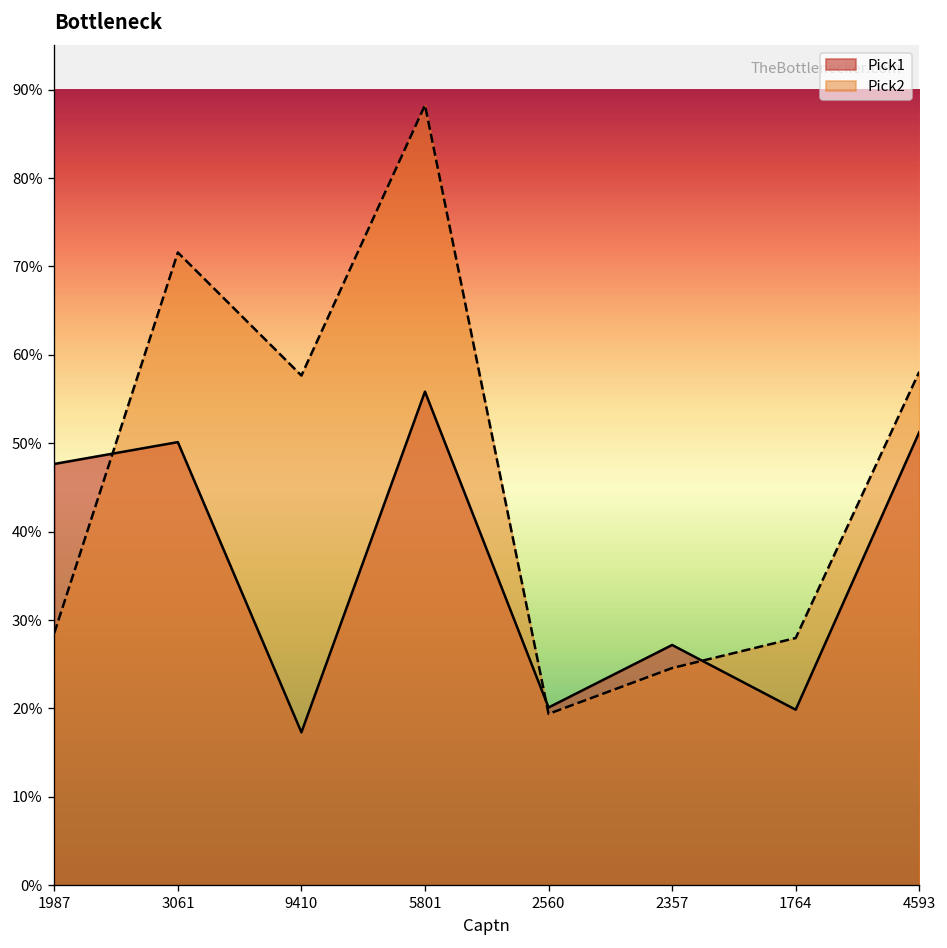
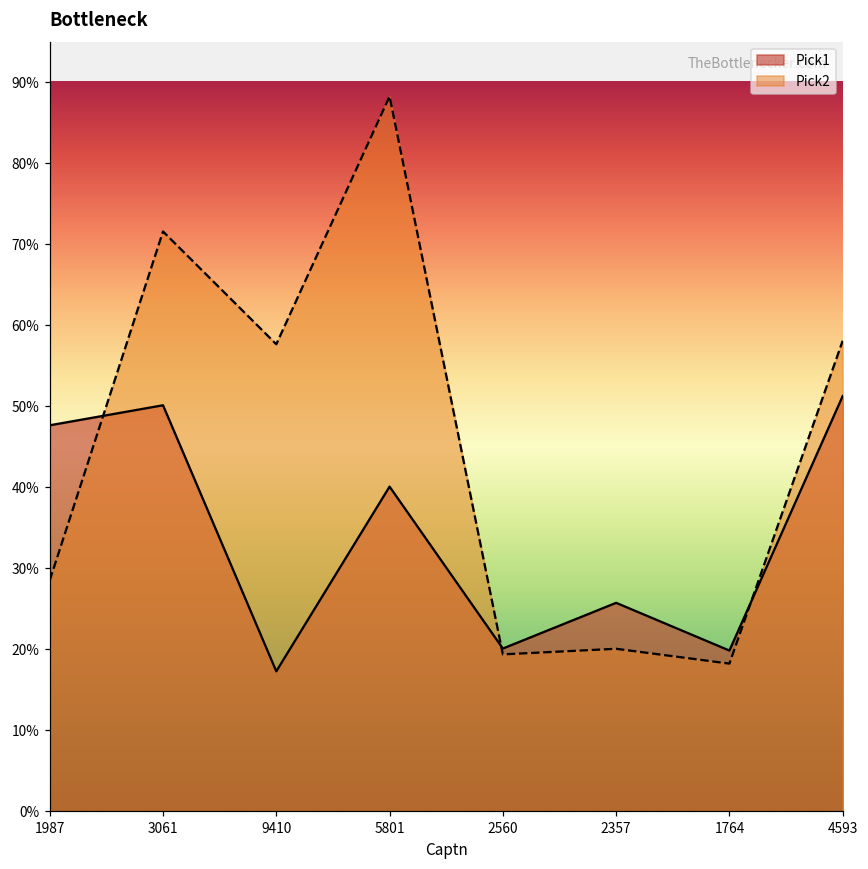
  {
    "Pick1": {
      "1987": "48%",
      "3061": "50%",
      "9410": "17%",
-     "5801": "56%",
+     "5801": "40%",
      "2560": "20%",
-     "2357": "27%",
+     "2357": "26%",
      "1764": "20%",
      "4593": "51%"
    },
    "Pick2": {
      "1987": "29%",
      "3061": "72%",
      "9410": "58%",
      "5801": "88%",
      "2560": "19%",
-     "2357": "25%",
-     "1764": "28%",
+     "2357": "20%",
+     "1764": "18%",
      "4593": "58%"
    }
  }
